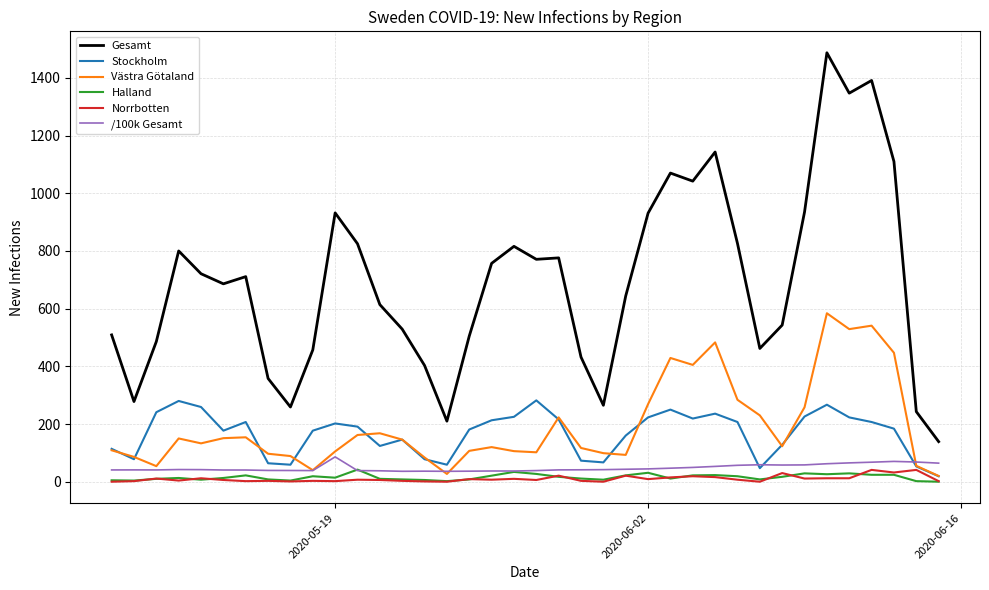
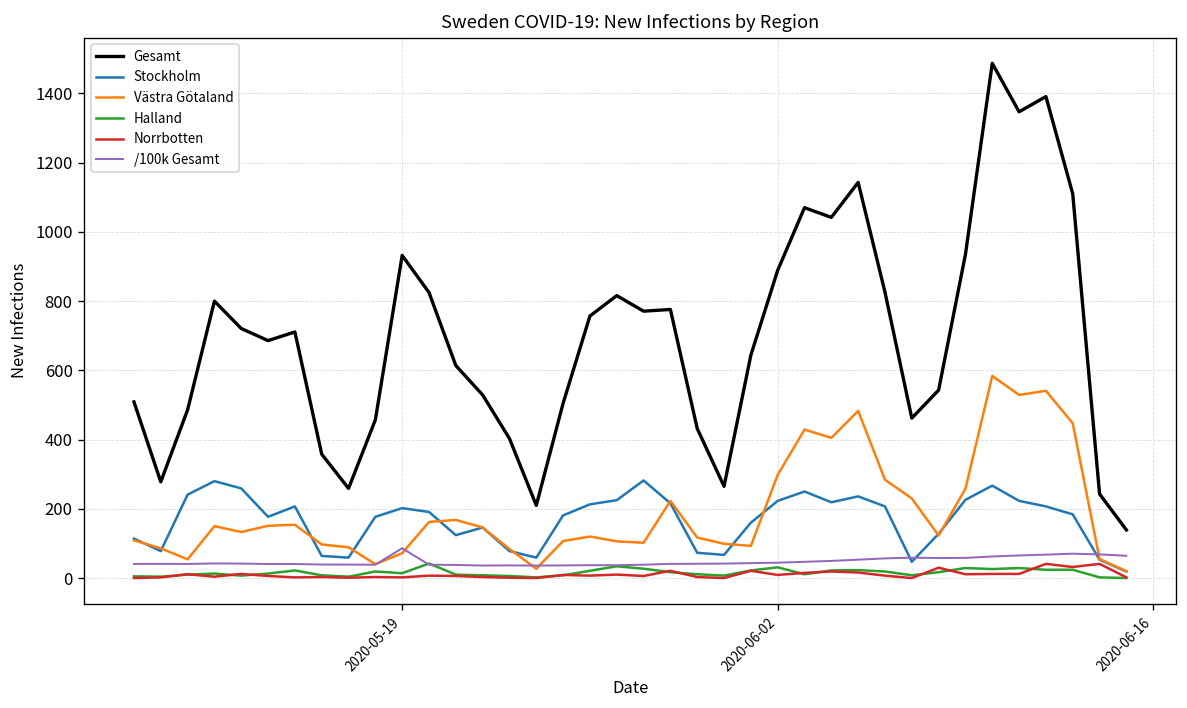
  {
    "Gesamt": {
      "2020-05-19": 930,
-     "2020-06-02": 930
+     "2020-06-02": 890
    },
    "Stockholm": {
      "2020-05-19": 200,
      "2020-06-02": 220
    },
    "Västra Götaland": {
-     "2020-05-19": 110,
-     "2020-06-02": 270
+     "2020-05-19": 70,
+     "2020-06-02": 300
    },
    "Halland": {
      "2020-05-19": 10,
      "2020-06-02": 30
    },
    "Norrbotten": {
      "2020-05-19": 0,
      "2020-06-02": 10
    },
    "/100k Gesamt": {
      "2020-05-19": 90,
      "2020-06-02": 40
    }
  }
